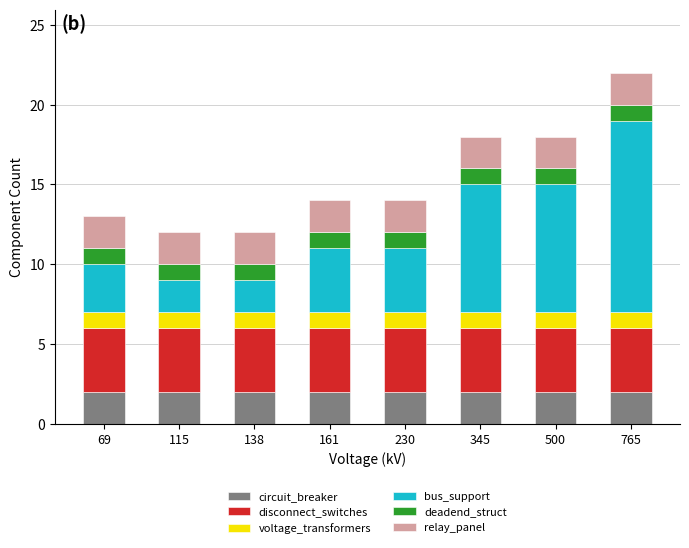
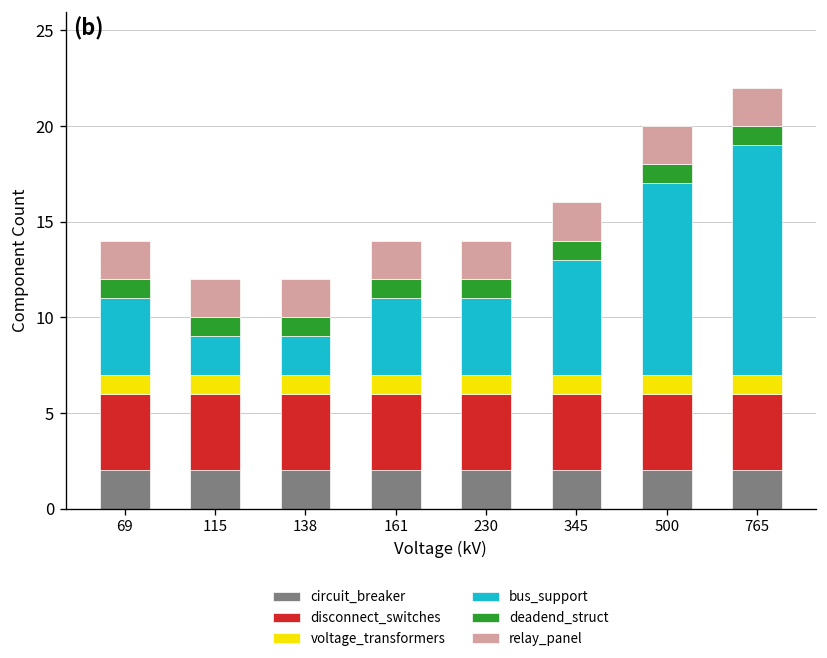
  {
    "circuit_breaker": {
      "69": 2,
      "115": 2,
      "138": 2,
      "161": 2,
      "230": 2,
      "345": 2,
      "500": 2,
      "765": 2
    },
    "voltage_transformers": {
      "69": 1,
      "115": 1,
      "138": 1,
      "161": 1,
      "230": 1,
      "345": 1,
      "500": 1,
      "765": 1
    },
    "bus_support": {
-     "69": 3,
+     "69": 4,
      "115": 2,
      "138": 2,
      "161": 4,
      "230": 4,
-     "345": 8,
-     "500": 8,
+     "345": 6,
+     "500": 10,
      "765": 12
    },
    "deadend_struct": {
      "69": 1,
      "115": 1,
      "138": 1,
      "161": 1,
      "230": 1,
      "345": 1,
      "500": 1,
      "765": 1
    },
    "relay_panel": {
      "69": 2,
      "115": 2,
      "138": 2,
      "161": 2,
      "230": 2,
      "345": 2,
      "500": 2,
      "765": 2
    }
  }
